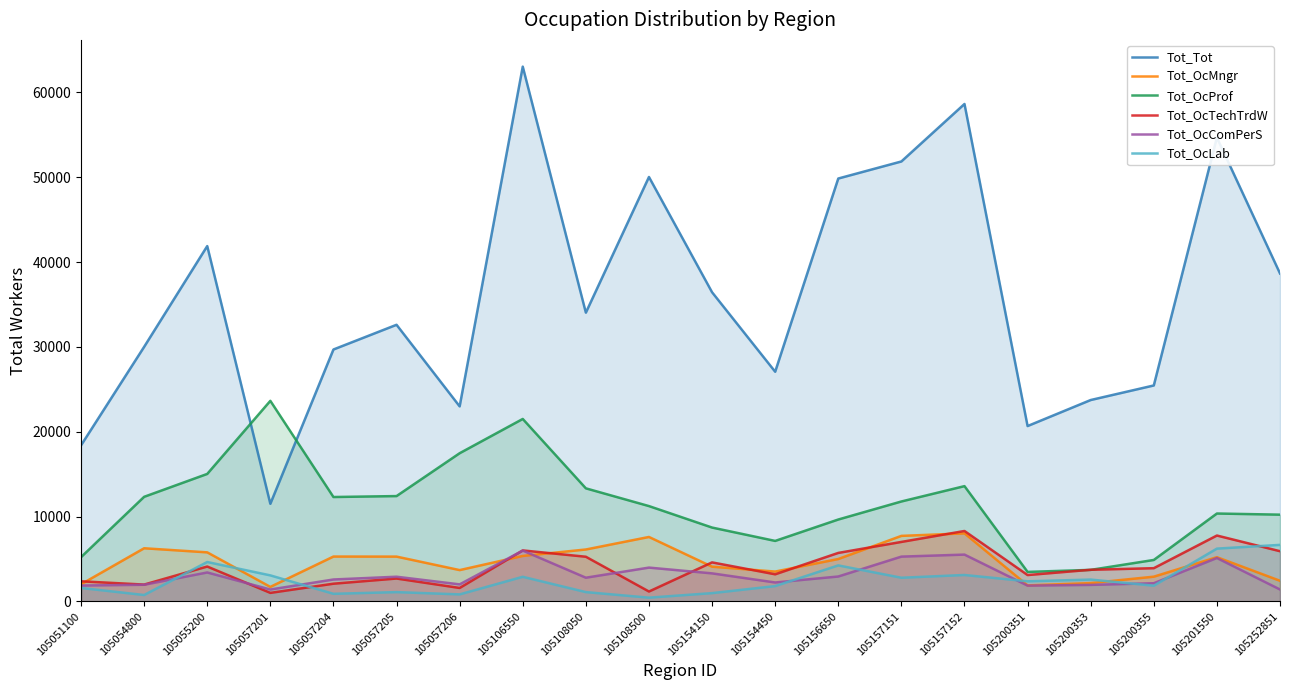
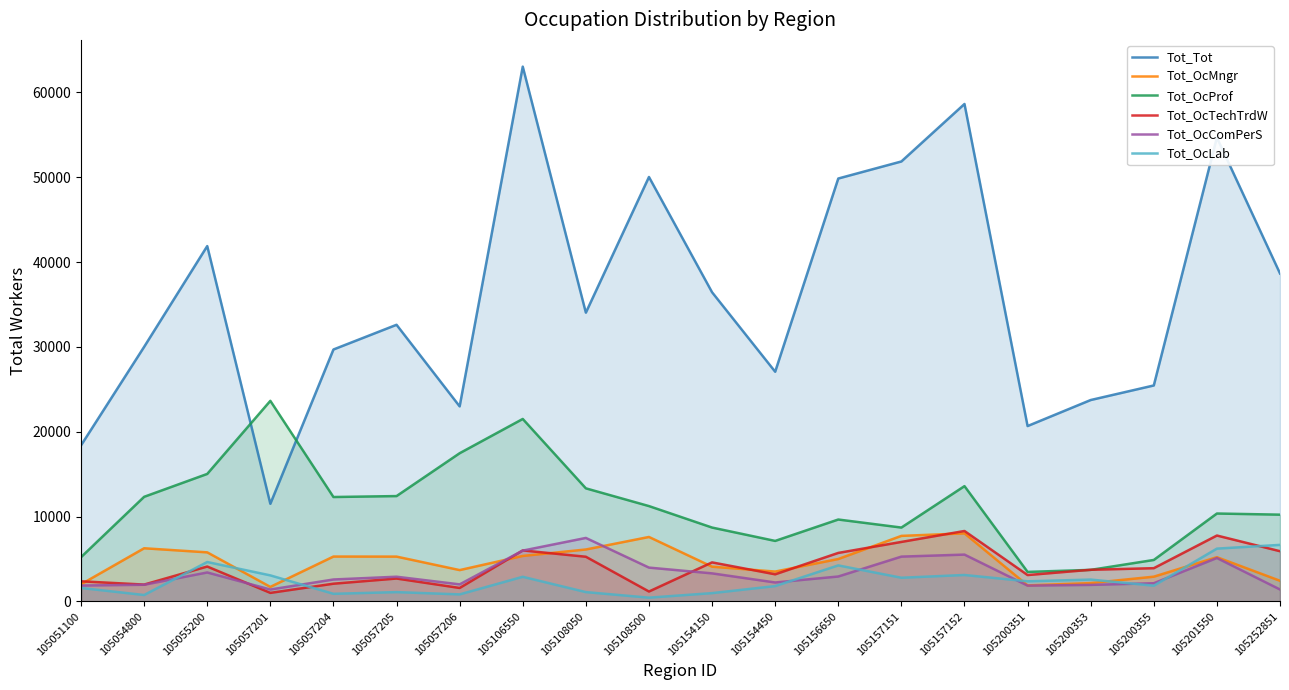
  {
    "Tot_Tot": {
      "105051100": 18000,
      "105054800": 30000,
      "105055200": 42000,
      "105057201": 12000,
      "105057204": 30000,
      "105057205": 33000,
      "105057206": 23000,
      "105106550": 63000,
      "105108050": 34000,
      "105108500": 50000,
      "105154150": 36000,
      "105154450": 27000,
      "105156650": 50000,
      "105157151": 52000,
      "105157152": 59000,
      "105200351": 21000,
      "105200353": 24000,
      "105200355": 25000,
      "105252851": 39000
    },
    "Tot_OcMngr": {
      "105054800": 6000,
      "105055200": 6000,
      "105057201": 2000,
      "105057204": 5000,
      "105057205": 5000,
      "105057206": 4000,
      "105106550": 5000,
      "105108050": 6000,
      "105108500": 8000,
      "105154150": 4000,
      "105154450": 4000,
      "105156650": 5000,
      "105157151": 8000,
      "105200355": 3000,
      "105252851": 2000
    },
    "Tot_OcProf": {
      "105051100": 5000,
      "105054800": 12000,
      "105055200": 15000,
      "105057201": 24000,
      "105057204": 12000,
      "105057205": 12000,
      "105057206": 17000,
      "105106550": 22000,
      "105108050": 13000,
      "105108500": 11000,
      "105154150": 9000,
      "105154450": 7000,
      "105156650": 10000,
-     "105157151": 12000,
+     "105157151": 9000,
      "105157152": 14000,
      "105200351": 3000,
      "105200355": 5000,
      "105201550": 10000,
      "105252851": 10000
    },
    "Tot_OcTechTrdW": {
      "105051100": 2000,
      "105055200": 4000,
      "105057201": 1000,
      "105057204": 2000,
      "105057206": 2000,
      "105108050": 5000,
      "105108500": 1000,
      "105154150": 5000,
      "105154450": 3000,
      "105156650": 6000,
      "105157151": 7000,
      "105200351": 3000,
      "105200355": 4000,
      "105201550": 8000,
      "105252851": 6000
    },
    "Tot_OcComPerS": {
      "105055200": 3000,
      "105057201": 1000,
      "105057204": 3000,
      "105057206": 2000,
-     "105108050": 3000,
+     "105108050": 7000,
      "105108500": 4000,
      "105154150": 3000,
      "105154450": 2000,
      "105156650": 3000,
      "105157151": 5000,
      "105157152": 6000,
      "105252851": 1000
    },
    "Tot_OcLab": {
      "105054800": 1000,
      "105055200": 5000,
      "105057201": 3000,
      "105057204": 1000,
      "105057205": 1000,
      "105057206": 1000,
      "105106550": 3000,
      "105108050": 1000,
      "105108500": 0,
      "105154150": 1000,
      "105154450": 2000,
      "105156650": 4000,
      "105157151": 3000,
      "105157152": 3000,
      "105200351": 2000,
      "105200353": 3000,
      "105201550": 6000,
      "105252851": 7000
    }
  }
